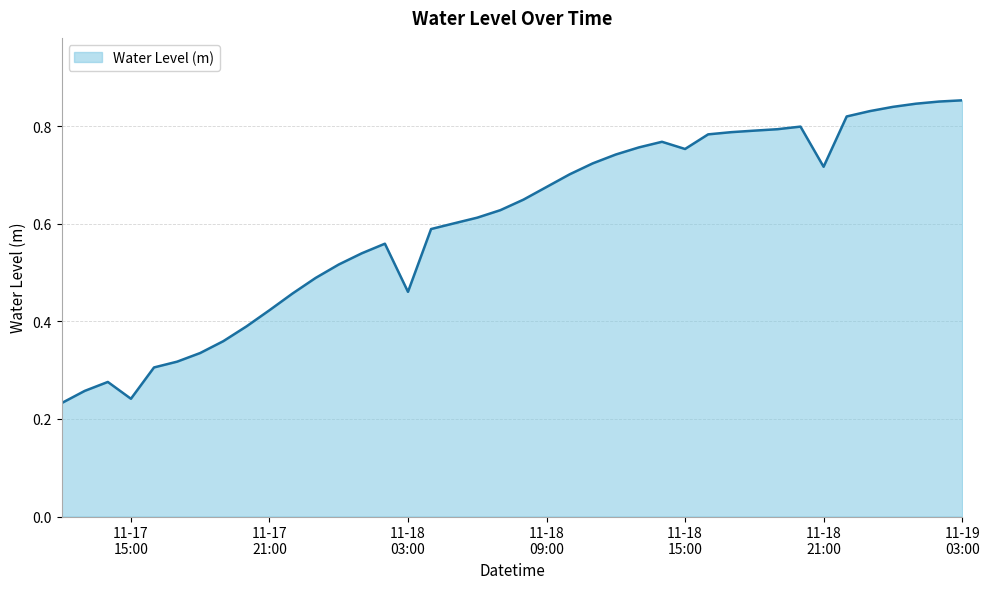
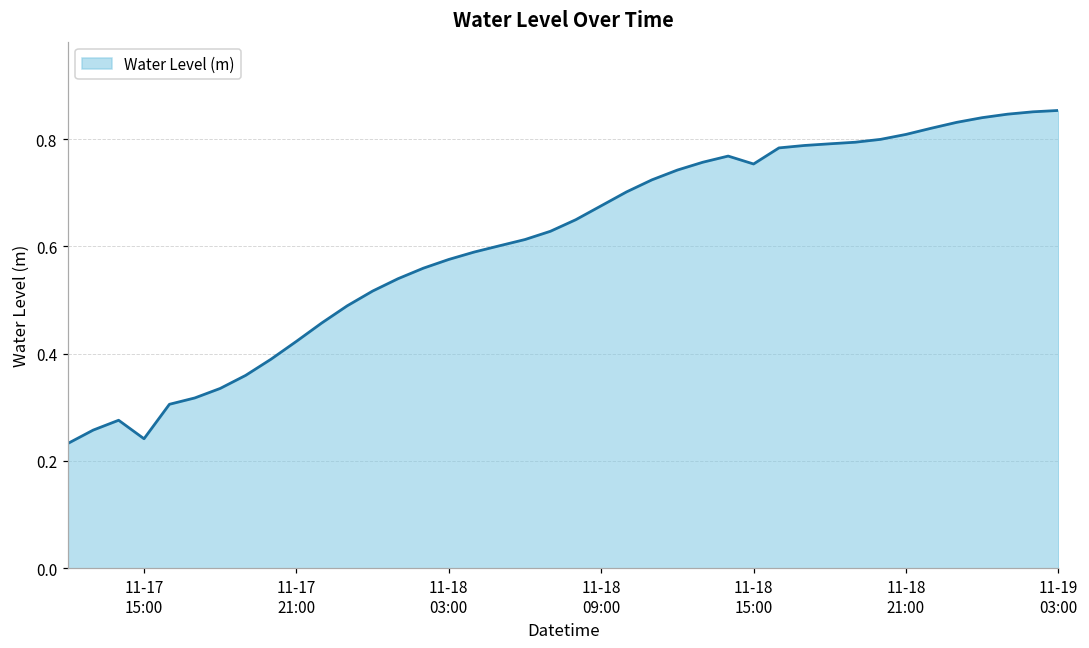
  {
    "11-17 15:00": 0.24,
    "11-17 21:00": 0.42,
-   "11-18 03:00": 0.46,
+   "11-18 03:00": 0.58,
    "11-18 09:00": 0.68,
    "11-18 15:00": 0.75,
-   "11-18 21:00": 0.72,
+   "11-18 21:00": 0.81,
    "11-19 03:00": 0.85
  }
